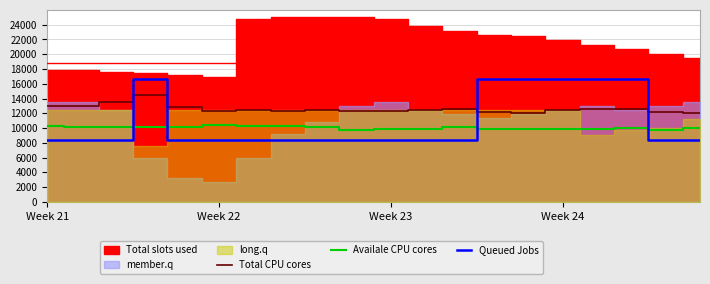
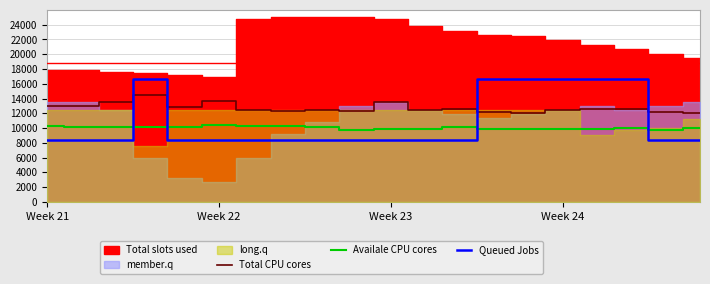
  {
    "Total CPU cores": {
      "Week 21": 13000,
-     "Week 22": 12000,
-     "Week 23": 12000,
+     "Week 22": 14000,
+     "Week 23": 13000,
      "Week 24": 13000
    },
    "Availale CPU cores": {
      "Week 21": 10000,
      "Week 22": 10000,
      "Week 23": 10000,
      "Week 24": 10000
    },
    "Queued Jobs": {
      "Week 21": 8000,
      "Week 22": 8000,
      "Week 23": 8000,
      "Week 24": 17000
    }
  }
